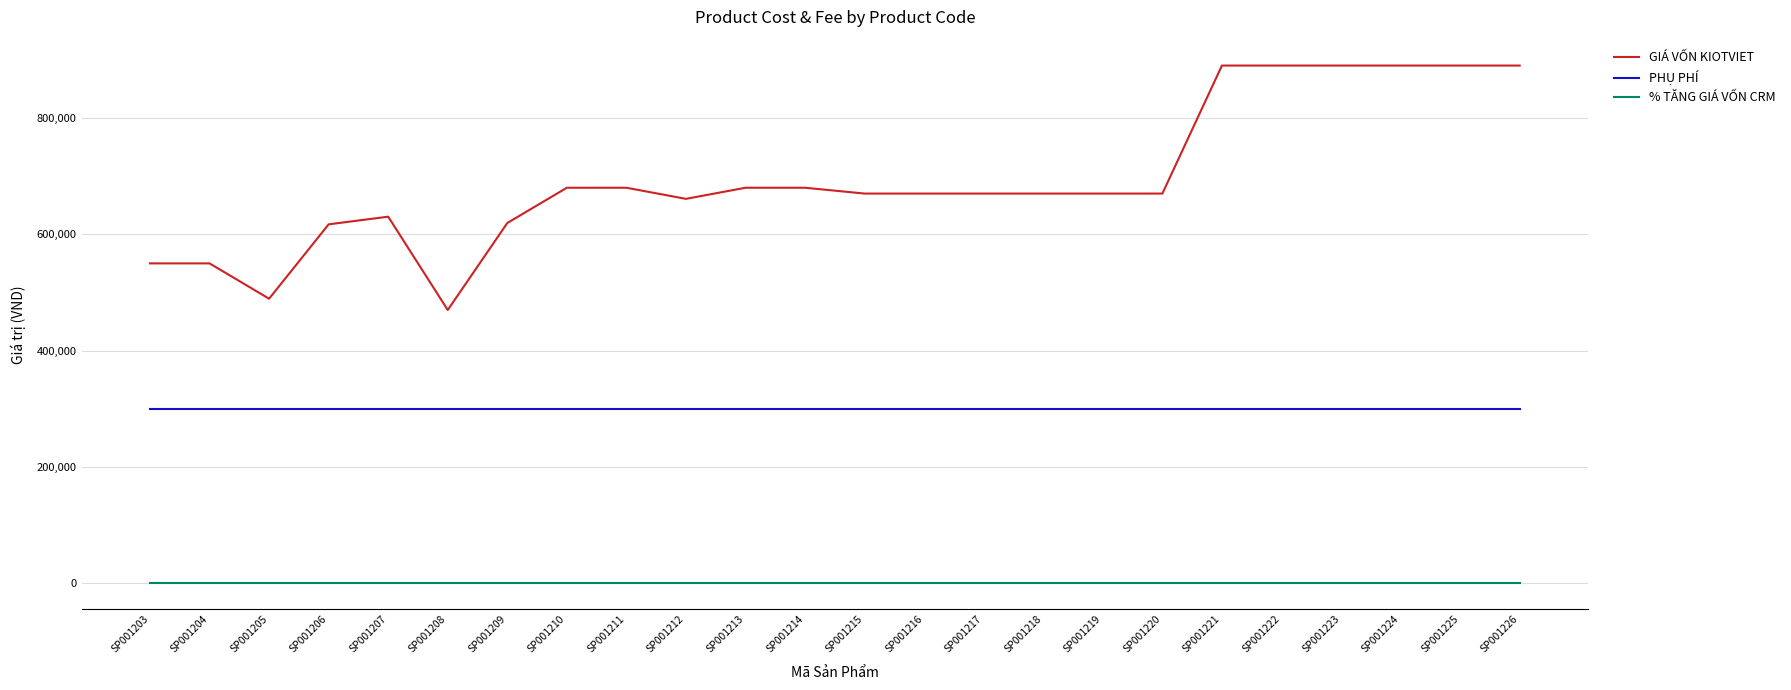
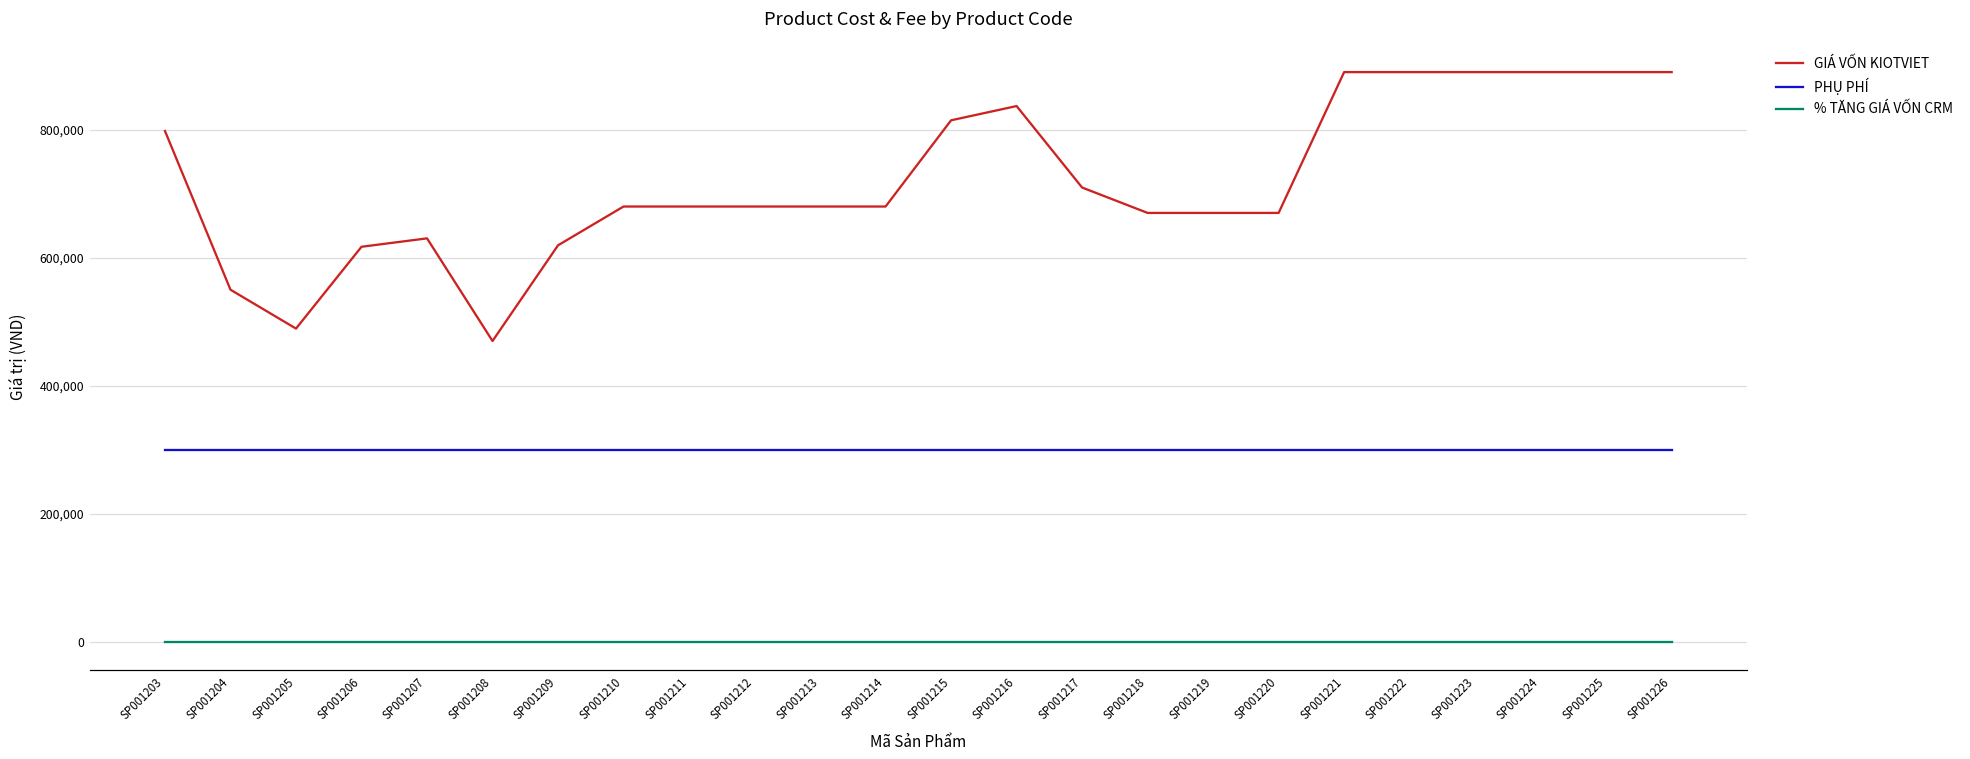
  {
    "GIÁ VỐN KIOTVIET": {
-     "SP001203": "550,000",
+     "SP001203": "800,000",
      "SP001204": "550,000",
      "SP001205": "490,000",
      "SP001206": "620,000",
      "SP001207": "630,000",
      "SP001208": "470,000",
      "SP001209": "620,000",
      "SP001210": "680,000",
      "SP001211": "680,000",
-     "SP001212": "660,000",
+     "SP001212": "680,000",
      "SP001213": "680,000",
      "SP001214": "680,000",
-     "SP001215": "670,000",
-     "SP001216": "670,000",
-     "SP001217": "670,000",
+     "SP001215": "810,000",
+     "SP001216": "840,000",
+     "SP001217": "710,000",
      "SP001218": "670,000",
      "SP001219": "670,000",
      "SP001220": "670,000",
      "SP001221": "890,000",
      "SP001222": "890,000",
      "SP001223": "890,000",
      "SP001224": "890,000",
      "SP001225": "890,000",
      "SP001226": "890,000"
    },
    "PHỤ PHÍ": {
      "SP001203": "300,000",
      "SP001204": "300,000",
      "SP001205": "300,000",
      "SP001206": "300,000",
      "SP001207": "300,000",
      "SP001208": "300,000",
      "SP001209": "300,000",
      "SP001210": "300,000",
      "SP001211": "300,000",
      "SP001212": "300,000",
      "SP001213": "300,000",
      "SP001214": "300,000",
      "SP001215": "300,000",
      "SP001216": "300,000",
      "SP001217": "300,000",
      "SP001218": "300,000",
      "SP001219": "300,000",
      "SP001220": "300,000",
      "SP001221": "300,000",
      "SP001222": "300,000",
      "SP001223": "300,000",
      "SP001224": "300,000",
      "SP001225": "300,000",
      "SP001226": "300,000"
    },
    "% TĂNG GIÁ VỐN CRM": {
      "SP001203": "0",
      "SP001204": "0",
      "SP001205": "0",
      "SP001206": "0",
      "SP001207": "0",
      "SP001208": "0",
      "SP001209": "0",
      "SP001210": "0",
      "SP001211": "0",
      "SP001212": "0",
      "SP001213": "0",
      "SP001214": "0",
      "SP001215": "0",
      "SP001216": "0",
      "SP001217": "0",
      "SP001218": "0",
      "SP001219": "0",
      "SP001220": "0",
      "SP001221": "0",
      "SP001222": "0",
      "SP001223": "0",
      "SP001224": "0",
      "SP001225": "0",
      "SP001226": "0"
    }
  }
